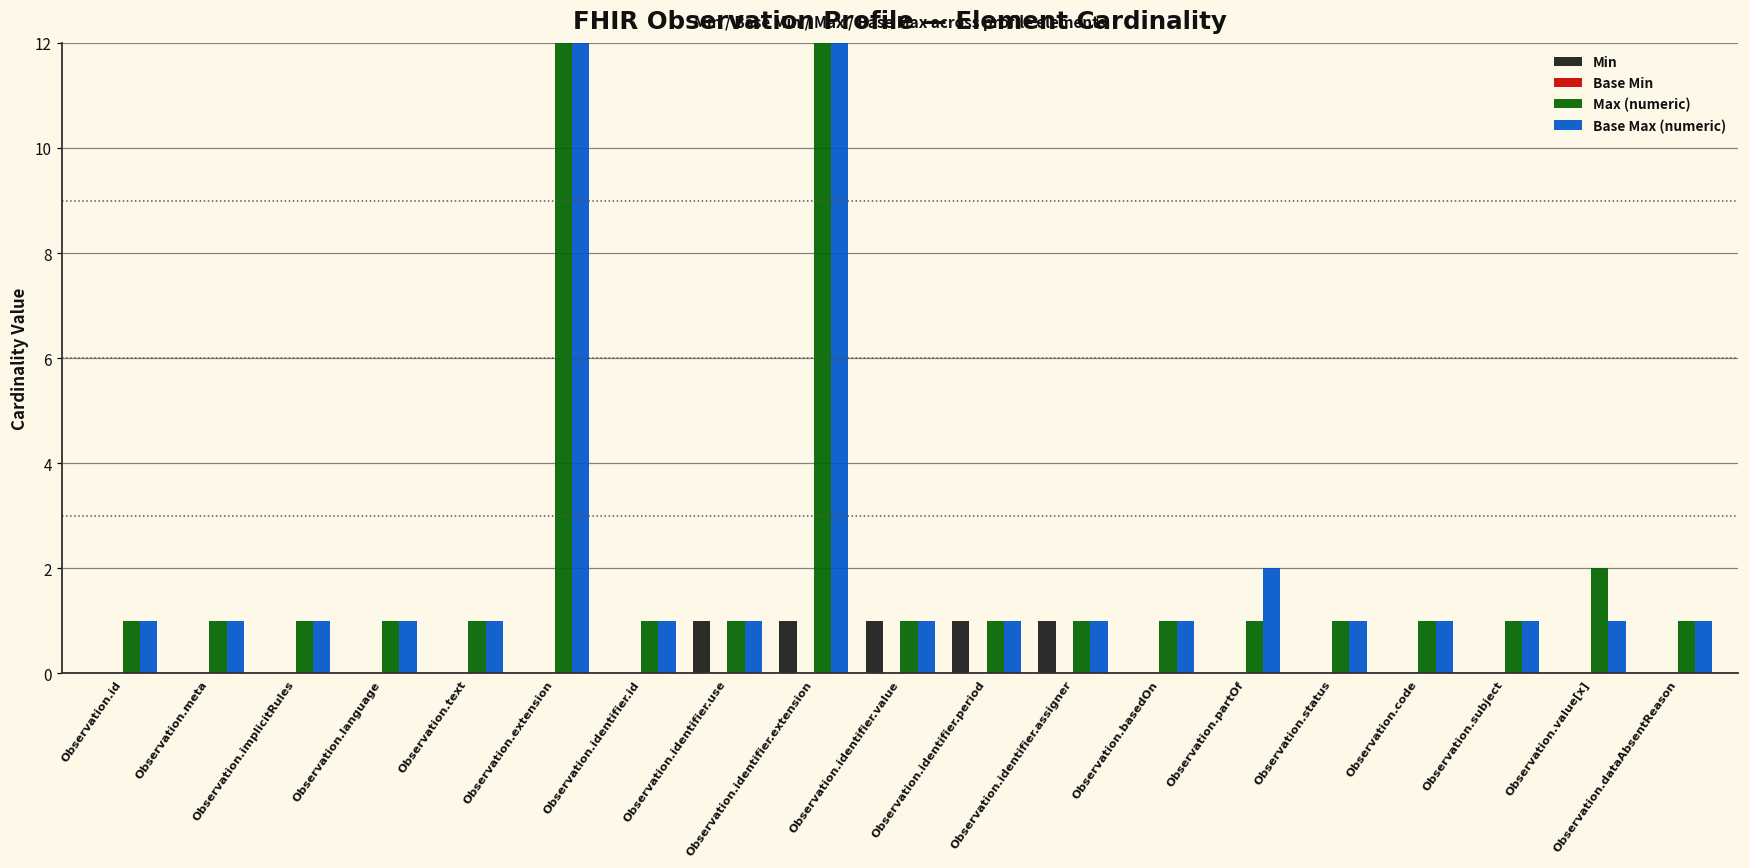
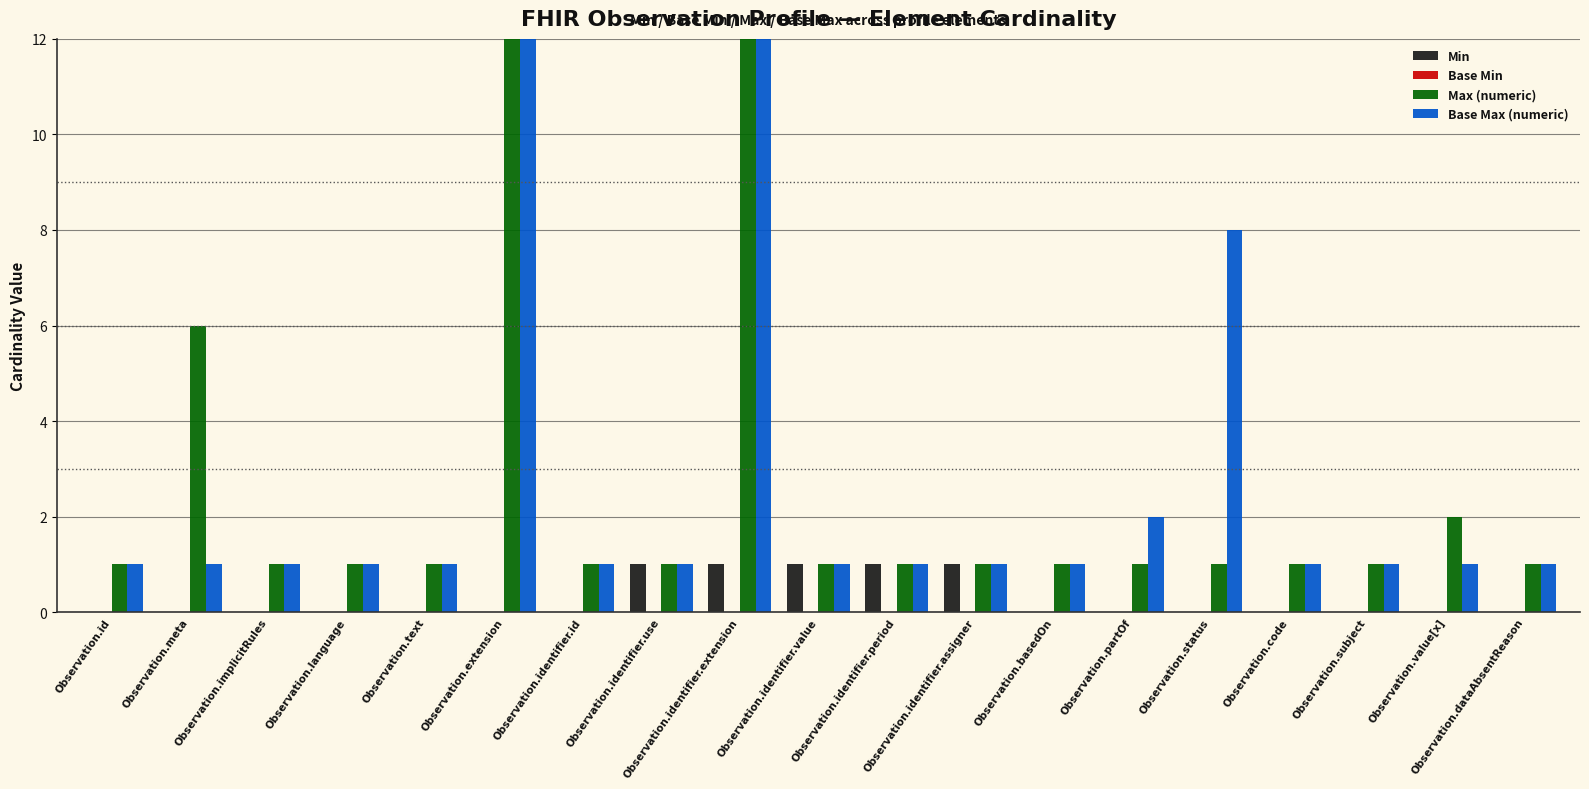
  {
    "Min": {
      "Observation.id": 0,
      "Observation.meta": 0,
      "Observation.implicitRules": 0,
      "Observation.language": 0,
      "Observation.text": 0,
      "Observation.extension": 0,
      "Observation.identifier.id": 0,
      "Observation.identifier.use": 1,
      "Observation.identifier.extension": 1,
      "Observation.identifier.value": 1,
      "Observation.identifier.period": 1,
      "Observation.identifier.assigner": 1,
      "Observation.basedOn": 0,
      "Observation.partOf": 0,
      "Observation.status": 0,
      "Observation.code": 0,
      "Observation.subject": 0,
      "Observation.value[x]": 0,
      "Observation.dataAbsentReason": 0
    },
    "Base Min": {
      "Observation.id": 0,
      "Observation.meta": 0,
      "Observation.implicitRules": 0,
      "Observation.language": 0,
      "Observation.text": 0,
      "Observation.extension": 0,
      "Observation.identifier.id": 0,
      "Observation.identifier.use": 0,
      "Observation.identifier.extension": 0,
      "Observation.identifier.value": 0,
      "Observation.identifier.period": 0,
      "Observation.identifier.assigner": 0,
      "Observation.basedOn": 0,
      "Observation.partOf": 0,
      "Observation.status": 0,
      "Observation.code": 0,
      "Observation.subject": 0,
      "Observation.value[x]": 0,
      "Observation.dataAbsentReason": 0
    },
    "Max (numeric)": {
      "Observation.id": 1,
-     "Observation.meta": 1,
+     "Observation.meta": 6,
      "Observation.implicitRules": 1,
      "Observation.language": 1,
      "Observation.text": 1,
      "Observation.identifier.id": 1,
      "Observation.identifier.use": 1,
      "Observation.identifier.value": 1,
      "Observation.identifier.period": 1,
      "Observation.identifier.assigner": 1,
      "Observation.basedOn": 1,
      "Observation.partOf": 1,
      "Observation.status": 1,
      "Observation.code": 1,
      "Observation.subject": 1,
      "Observation.value[x]": 2,
      "Observation.dataAbsentReason": 1
    },
    "Base Max (numeric)": {
      "Observation.id": 1,
      "Observation.meta": 1,
      "Observation.implicitRules": 1,
      "Observation.language": 1,
      "Observation.text": 1,
      "Observation.identifier.id": 1,
      "Observation.identifier.use": 1,
      "Observation.identifier.value": 1,
      "Observation.identifier.period": 1,
      "Observation.identifier.assigner": 1,
      "Observation.basedOn": 1,
      "Observation.partOf": 2,
-     "Observation.status": 1,
+     "Observation.status": 8,
      "Observation.code": 1,
      "Observation.subject": 1,
      "Observation.value[x]": 1,
      "Observation.dataAbsentReason": 1
    }
  }
